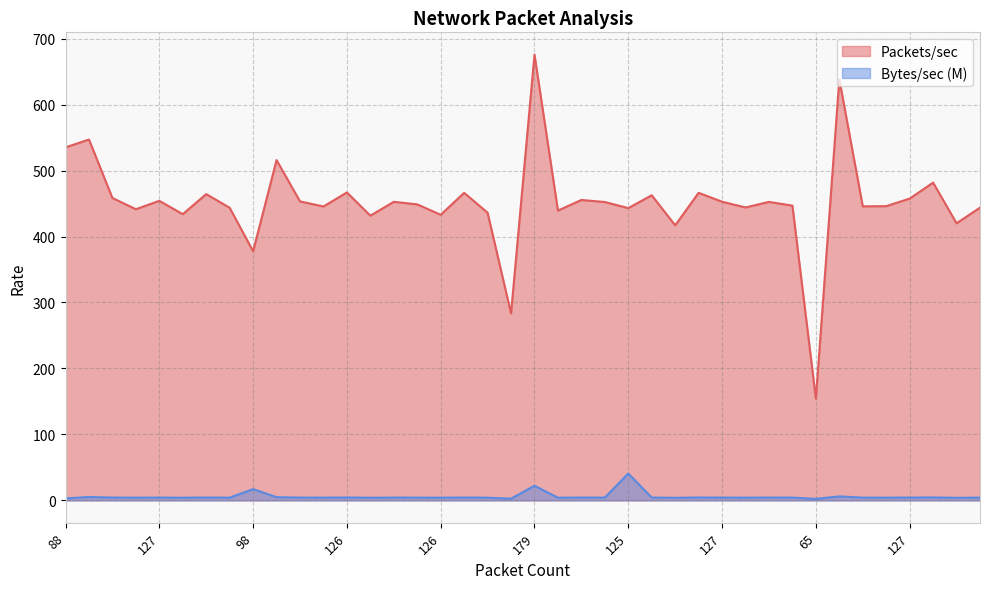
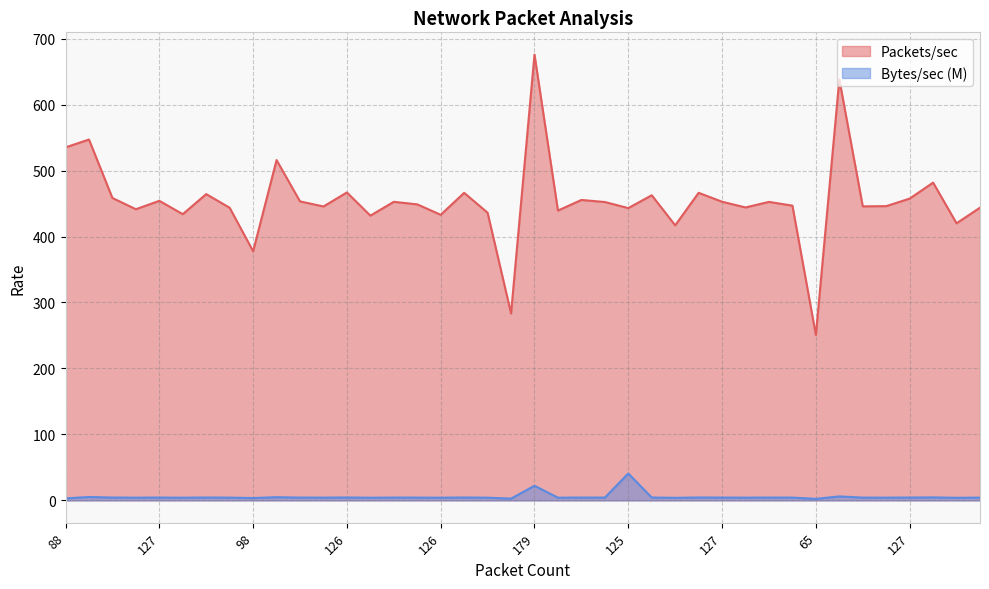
  {
    "Packets/sec": {
      "88": 540,
      "98": 380,
      "179": 680,
      "125": 440,
-     "65": 150
+     "65": 250
    },
    "Bytes/sec (M)": {
      "88": 0,
-     "98": 20,
+     "98": 0,
      "179": 20,
      "125": 40,
      "65": 0
    }
  }
